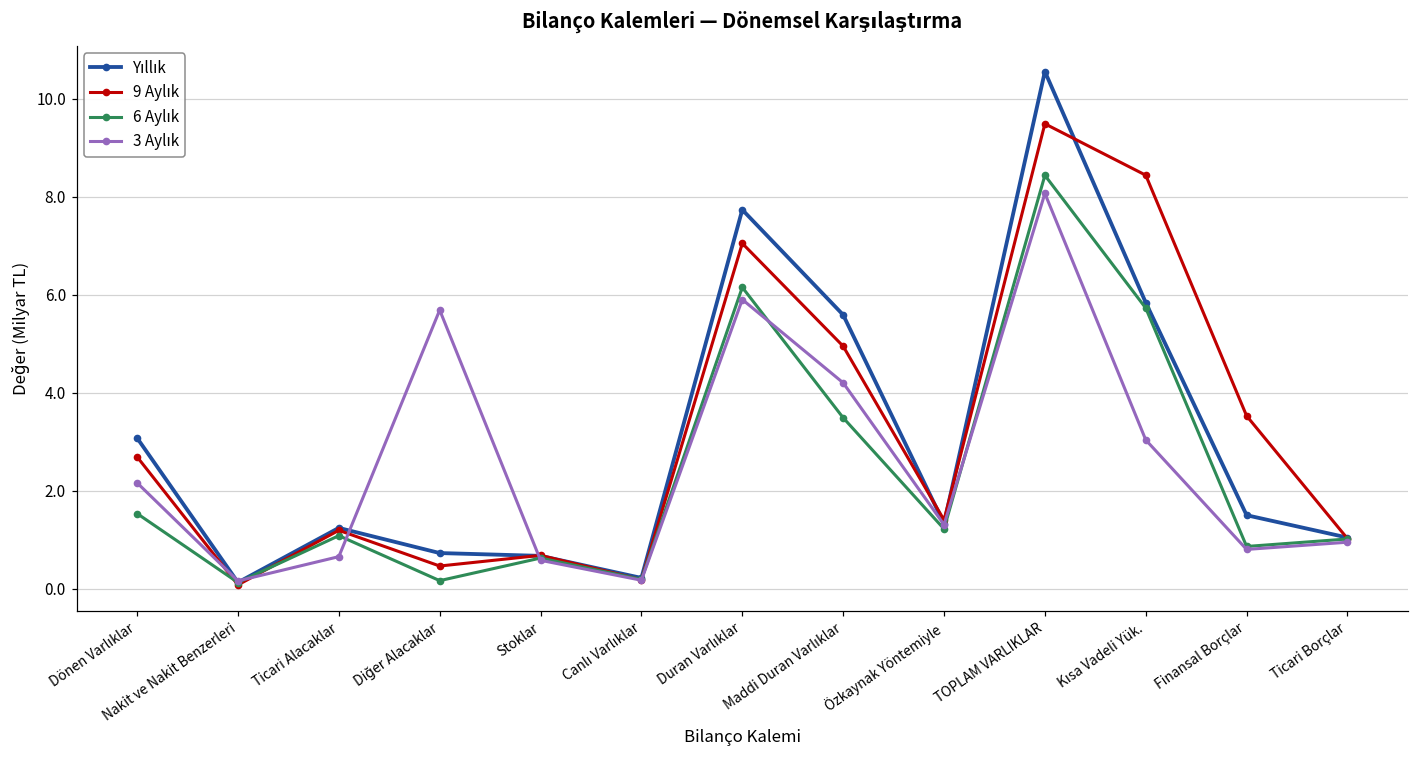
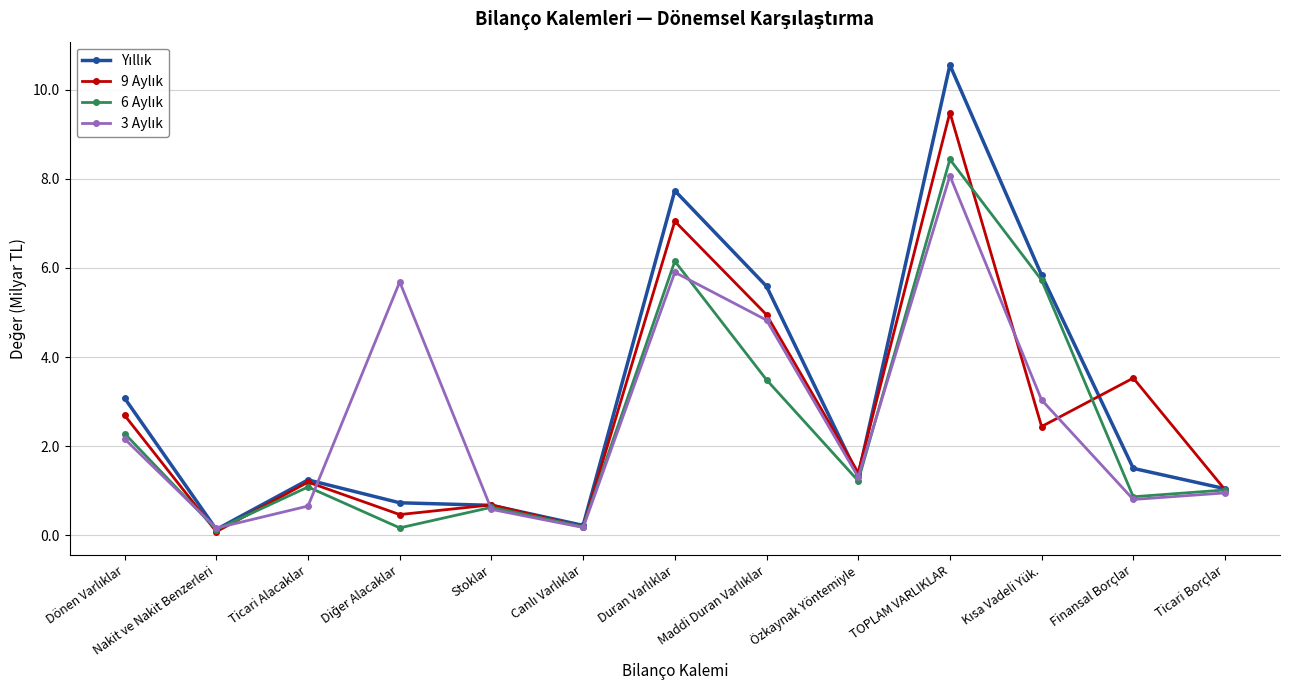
  {
    "Yıllık": {
      "Dönen Varlıklar": 3.1,
      "Diğer Alacaklar": 0.7,
      "Duran Varlıklar": 7.7,
      "Maddi Duran Varlıklar": 5.6,
      "TOPLAM VARLIKLAR": 10.6,
      "Kısa Vadeli Yük.": 5.8,
      "Finansal Borçlar": 1.5
    },
    "9 Aylık": {
      "Dönen Varlıklar": 2.7,
      "Diğer Alacaklar": 0.5,
      "Duran Varlıklar": 7.0,
      "Maddi Duran Varlıklar": 5.0,
      "Özkaynak Yöntemiyle": 1.4,
      "TOPLAM VARLIKLAR": 9.5,
-     "Kısa Vadeli Yük.": 8.4,
+     "Kısa Vadeli Yük.": 2.4,
      "Finansal Borçlar": 3.5
    },
    "6 Aylık": {
-     "Dönen Varlıklar": 1.5,
+     "Dönen Varlıklar": 2.3,
      "Ticari Alacaklar": 1.1,
      "Diğer Alacaklar": 0.2,
      "Duran Varlıklar": 6.2,
      "Maddi Duran Varlıklar": 3.5,
      "Özkaynak Yöntemiyle": 1.2,
      "TOPLAM VARLIKLAR": 8.4,
      "Kısa Vadeli Yük.": 5.7,
      "Finansal Borçlar": 0.9
    },
    "3 Aylık": {
      "Dönen Varlıklar": 2.2,
      "Ticari Alacaklar": 0.7,
      "Diğer Alacaklar": 5.7,
      "Duran Varlıklar": 5.9,
-     "Maddi Duran Varlıklar": 4.2,
+     "Maddi Duran Varlıklar": 4.8,
      "TOPLAM VARLIKLAR": 8.1,
      "Kısa Vadeli Yük.": 3.0,
      "Finansal Borçlar": 0.8,
      "Ticari Borçlar": 1.0
    }
  }
